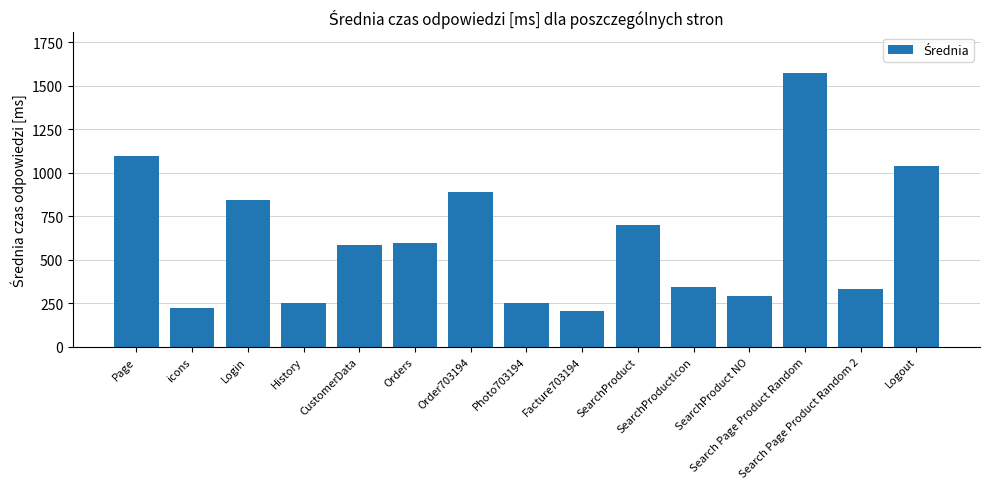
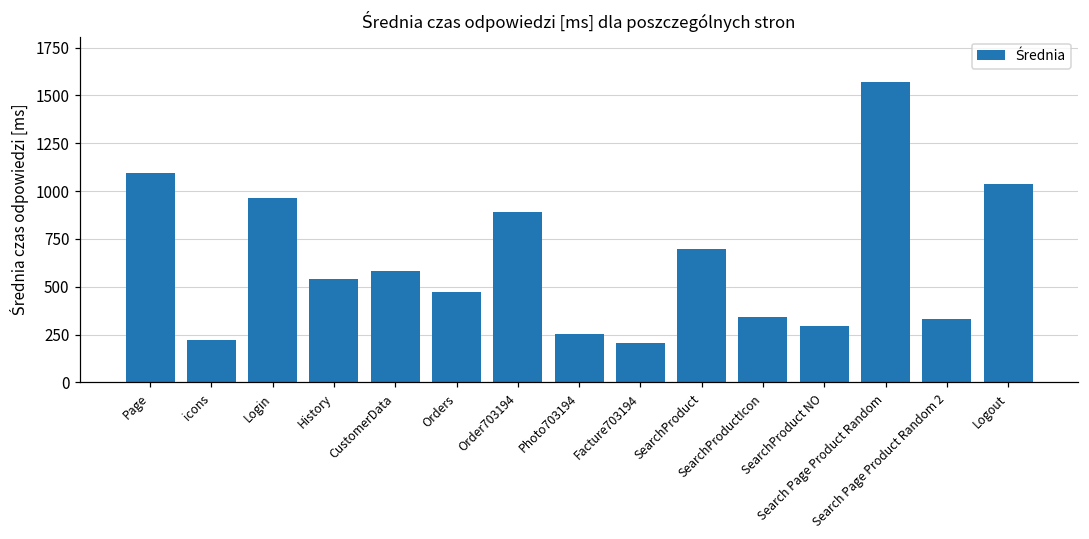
  {
    "Page": 1090,
    "icons": 220,
-   "Login": 840,
-   "History": 250,
+   "Login": 960,
+   "History": 540,
    "CustomerData": 580,
-   "Orders": 600,
+   "Orders": 470,
    "Order703194": 890,
    "Photo703194": 250,
    "Facture703194": 200,
    "SearchProduct": 700,
    "SearchProductIcon": 340,
    "SearchProduct NO": 290,
    "Search Page Product Random": 1570,
    "Search Page Product Random 2": 330,
    "Logout": 1040
  }
